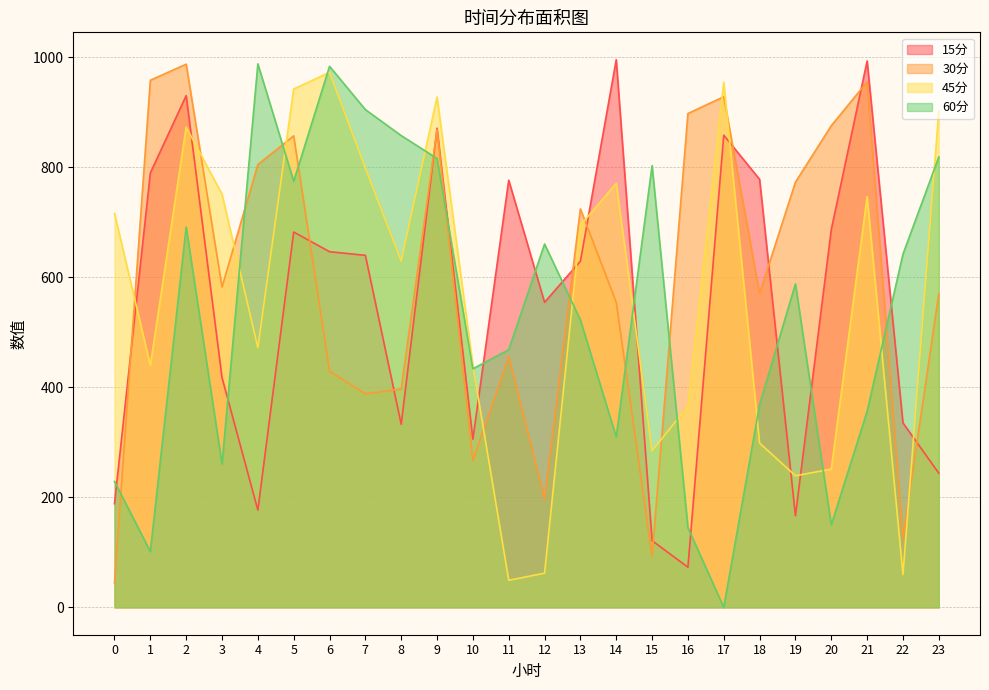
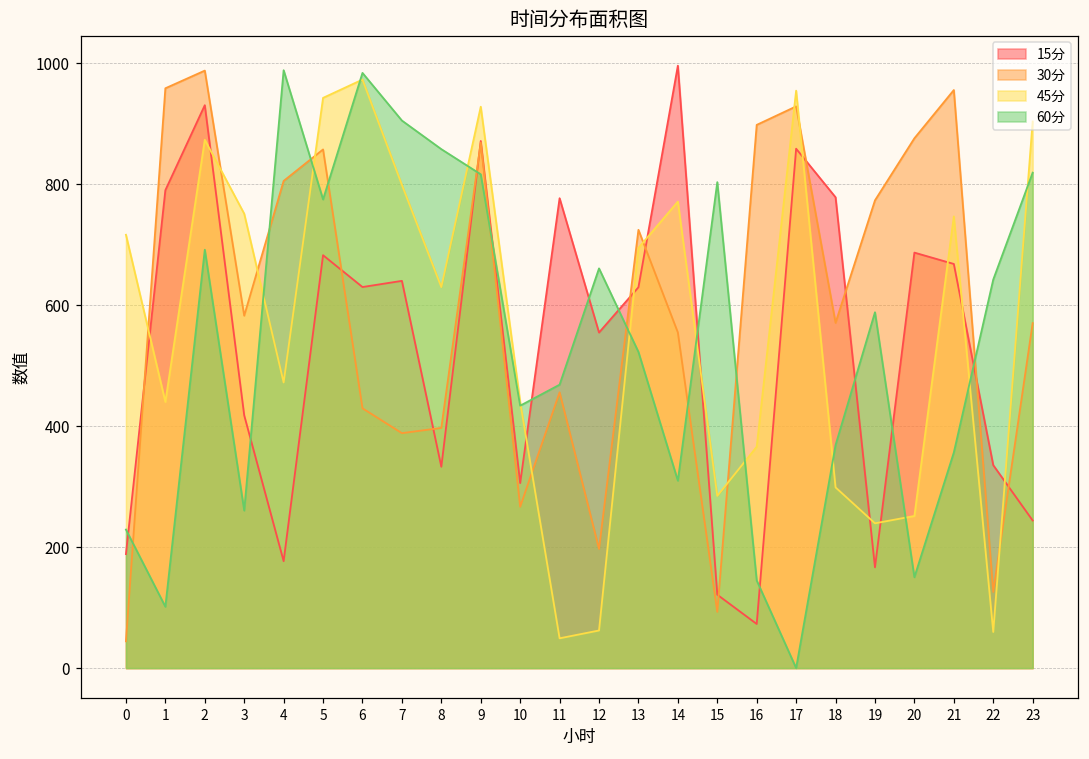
  {
    "15分": {
      "0": 190,
      "1": 790,
      "2": 930,
      "3": 420,
      "4": 180,
      "5": 680,
-     "6": 650,
+     "6": 630,
      "7": 640,
      "8": 330,
      "10": 310,
      "11": 780,
      "12": 550,
      "13": 630,
      "14": 1000,
      "15": 120,
      "16": 70,
      "17": 860,
      "18": 780,
      "19": 170,
      "20": 690,
-     "21": 990,
+     "21": 670,
      "22": 340,
      "23": 240
    },
    "60分": {
      "0": 230,
      "1": 100,
      "2": 690,
      "3": 260,
      "4": 990,
      "5": 770,
      "6": 980,
      "7": 900,
      "8": 860,
      "9": 820,
      "10": 430,
      "11": 470,
      "12": 660,
      "13": 520,
      "14": 310,
      "15": 800,
      "16": 140,
      "17": 0,
      "18": 370,
      "19": 590,
      "20": 150,
      "21": 360,
      "22": 640,
      "23": 820
    }
  }
